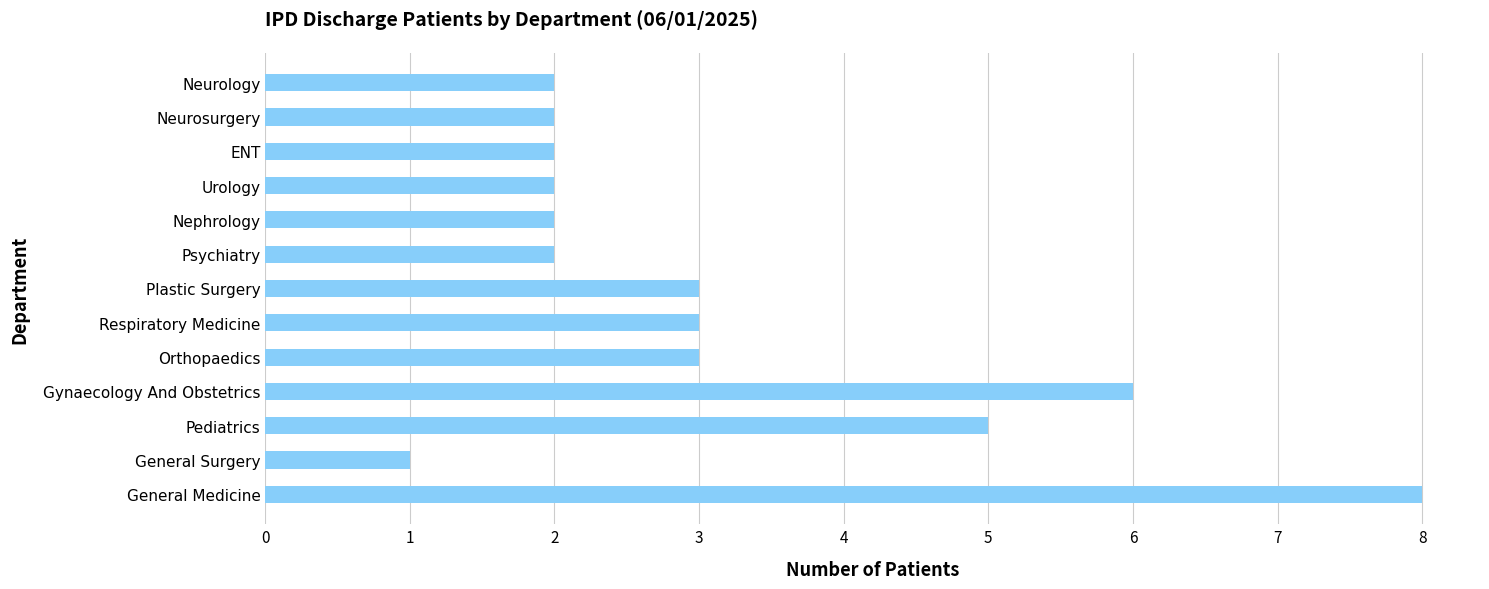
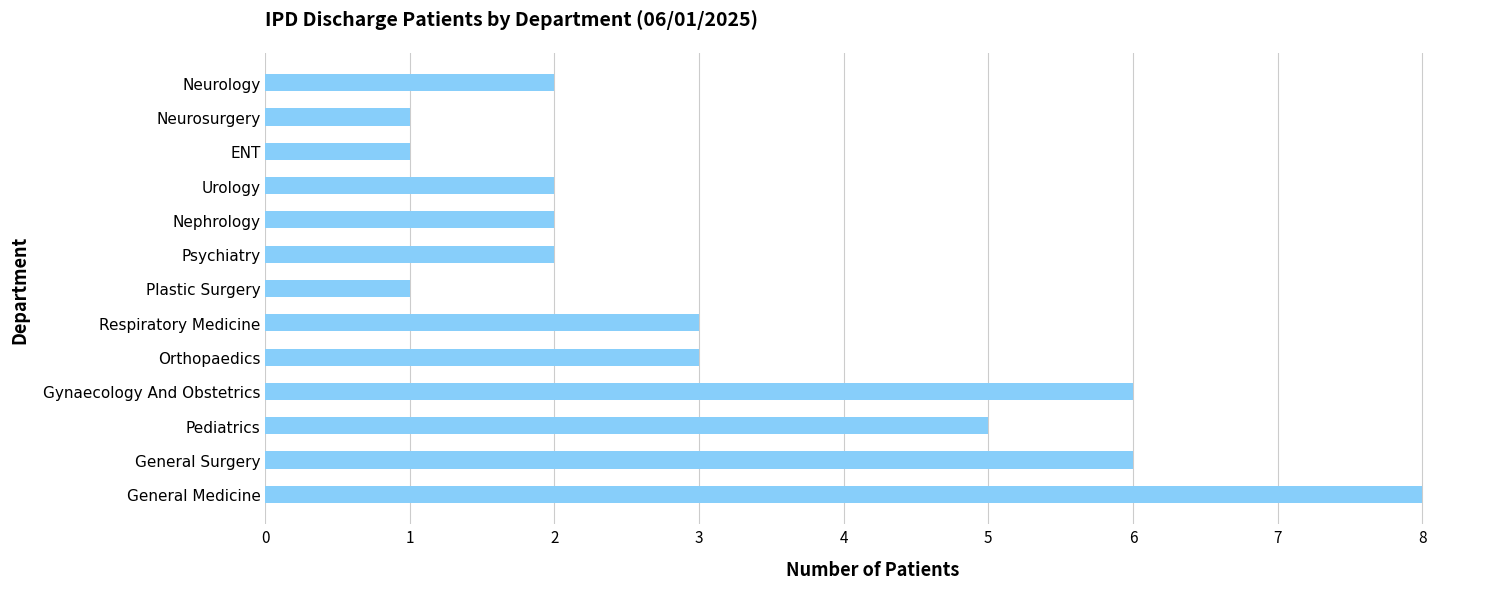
  {
    "Neurology": 2,
-   "Neurosurgery": 2,
-   "ENT": 2,
+   "Neurosurgery": 1,
+   "ENT": 1,
    "Urology": 2,
    "Nephrology": 2,
    "Psychiatry": 2,
-   "Plastic Surgery": 3,
+   "Plastic Surgery": 1,
    "Respiratory Medicine": 3,
    "Orthopaedics": 3,
    "Gynaecology And Obstetrics": 6,
    "Pediatrics": 5,
-   "General Surgery": 1,
+   "General Surgery": 6,
    "General Medicine": 8
  }
